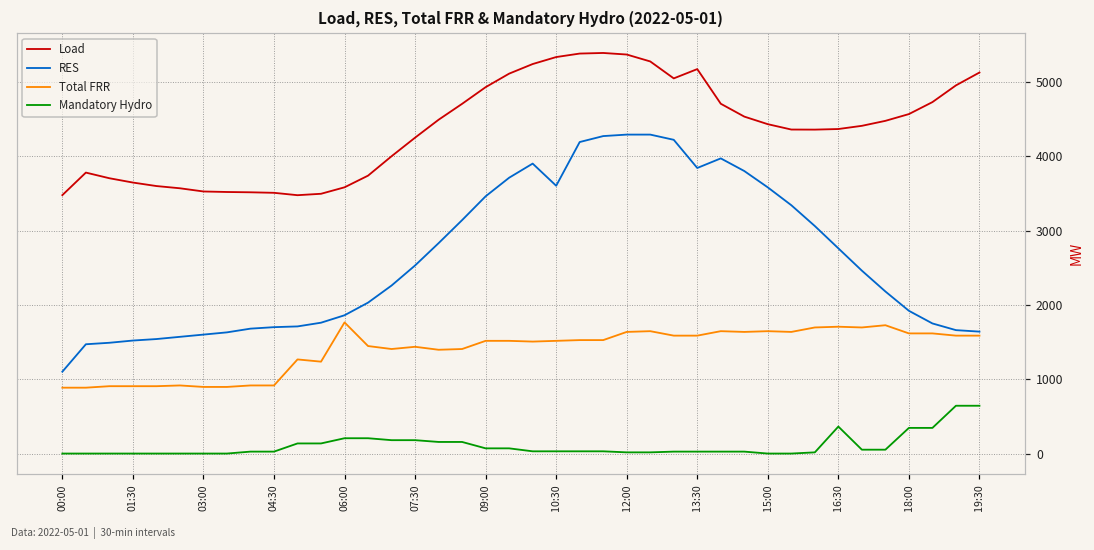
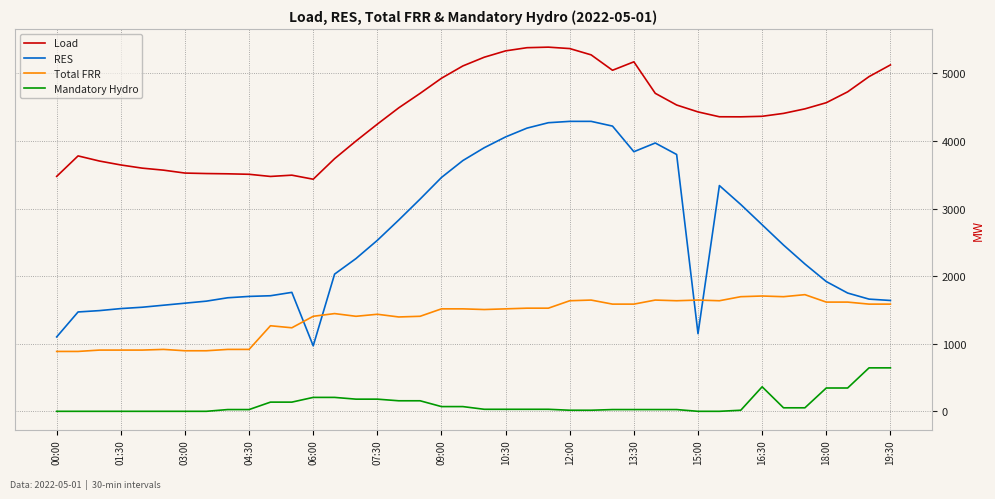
  {
    "Load": {
      "00:00": 3500,
      "01:30": 3600,
      "03:00": 3500,
      "04:30": 3500,
-     "06:00": 3600,
+     "06:00": 3400,
      "07:30": 4200,
      "09:00": 4900,
      "10:30": 5300,
      "12:00": 5400,
      "13:30": 5200,
      "15:00": 4400,
      "16:30": 4400,
      "18:00": 4600,
      "19:30": 5100
    },
    "RES": {
      "00:00": 1100,
      "01:30": 1500,
      "03:00": 1600,
      "04:30": 1700,
-     "06:00": 1900,
+     "06:00": 1000,
      "07:30": 2500,
      "09:00": 3500,
-     "10:30": 3600,
+     "10:30": 4100,
      "12:00": 4300,
      "13:30": 3800,
-     "15:00": 3600,
+     "15:00": 1100,
      "16:30": 2800,
      "18:00": 1900,
      "19:30": 1600
    },
    "Total FRR": {
      "00:00": 900,
      "01:30": 900,
      "03:00": 900,
      "04:30": 900,
-     "06:00": 1800,
+     "06:00": 1400,
      "07:30": 1400,
      "09:00": 1500,
      "10:30": 1500,
      "12:00": 1600,
      "13:30": 1600,
      "15:00": 1600,
      "16:30": 1700,
      "18:00": 1600,
      "19:30": 1600
    },
    "Mandatory Hydro": {
      "00:00": 0,
      "01:30": 0,
      "03:00": 0,
      "04:30": 0,
      "06:00": 200,
      "07:30": 200,
      "09:00": 100,
      "10:30": 0,
      "12:00": 0,
      "13:30": 0,
      "15:00": 0,
      "16:30": 400,
      "18:00": 300,
      "19:30": 600
    }
  }
